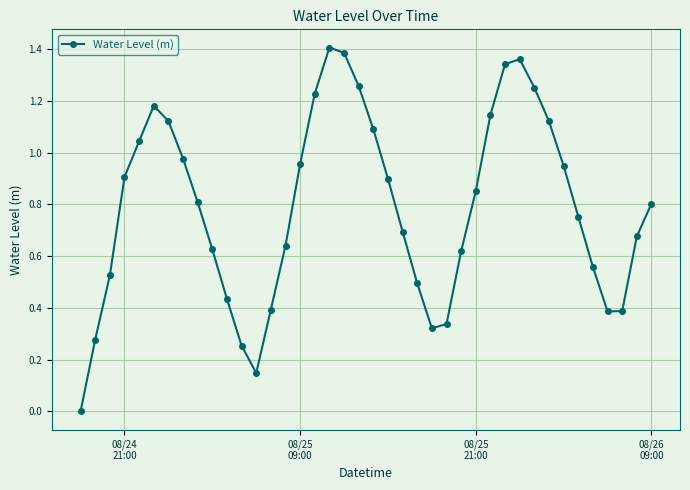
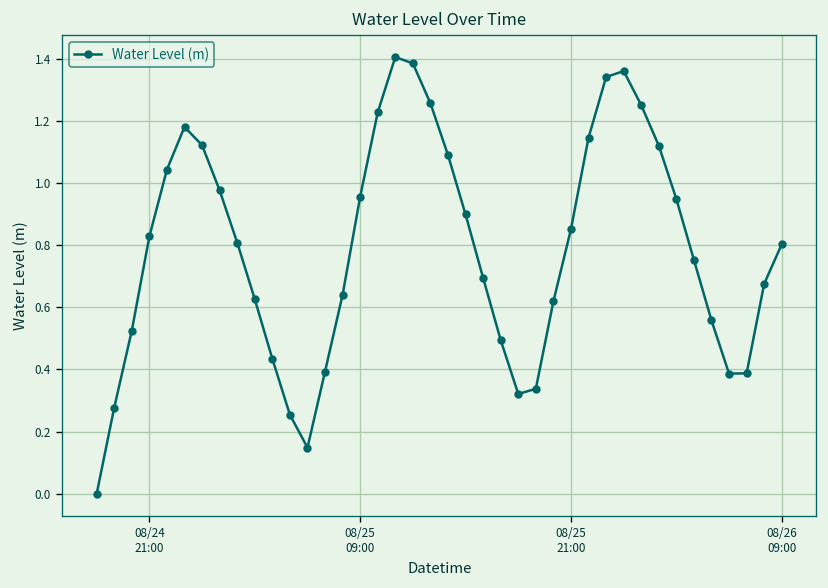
  {
-   "08/24 21:00": 0.91,
+   "08/24 21:00": 0.83,
    "08/25 09:00": 0.96,
    "08/25 21:00": 0.85,
    "08/26 09:00": 0.80
  }
